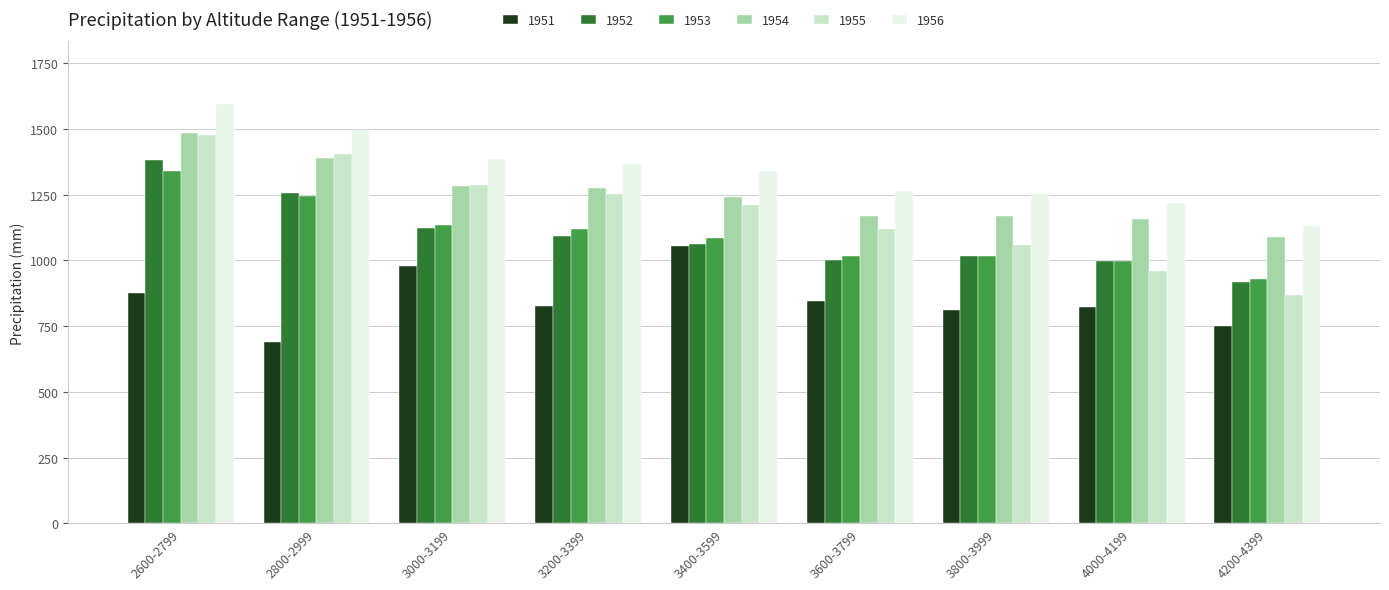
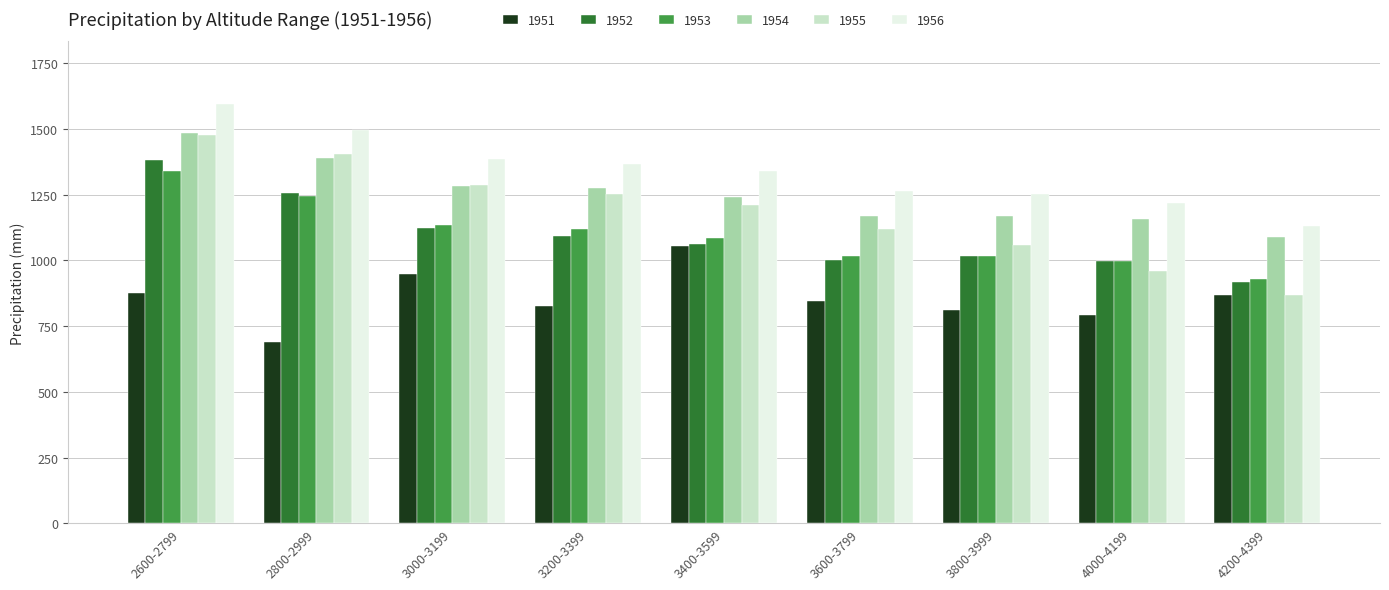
  {
    "1951": {
      "2600-2799": 870,
      "2800-2999": 690,
-     "3000-3199": 980,
+     "3000-3199": 950,
      "3200-3399": 830,
      "3400-3599": 1060,
      "3600-3799": 850,
      "3800-3999": 810,
-     "4000-4199": 820,
-     "4200-4399": 750
+     "4000-4199": 790,
+     "4200-4399": 870
    }
  }
